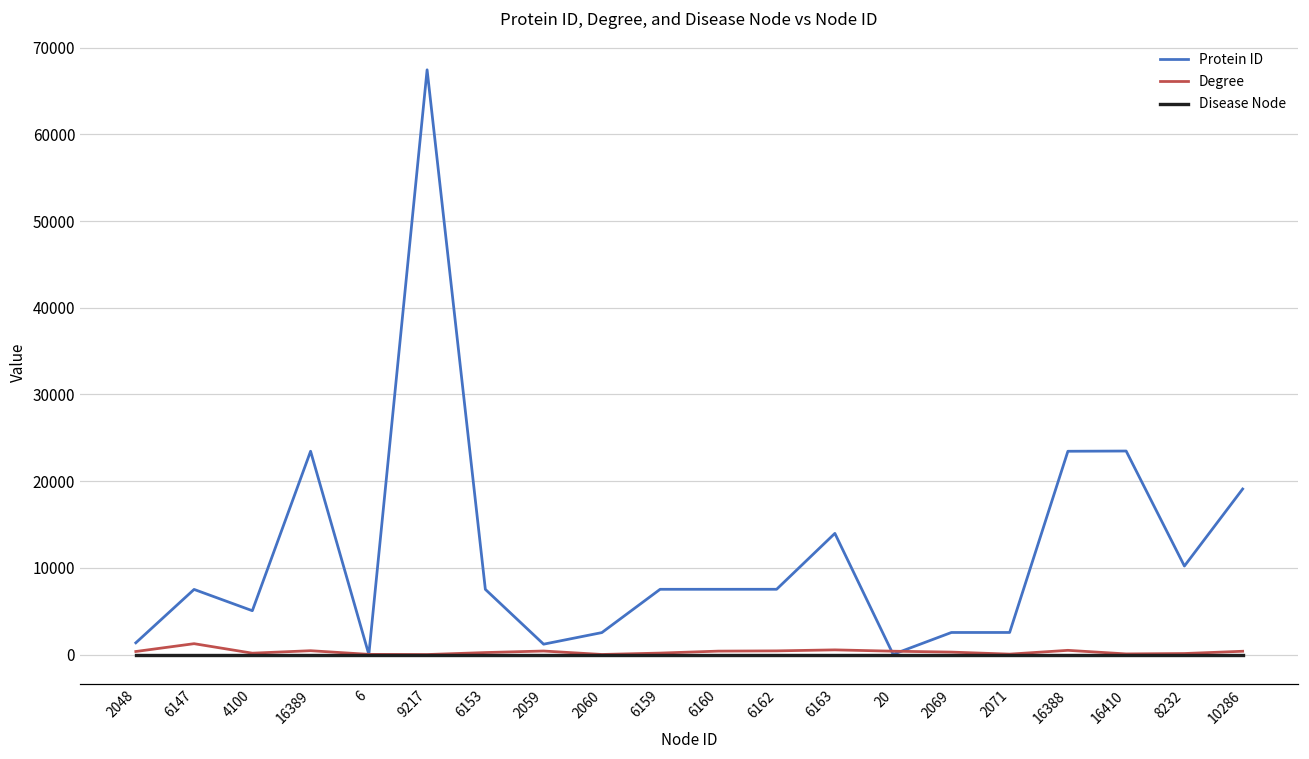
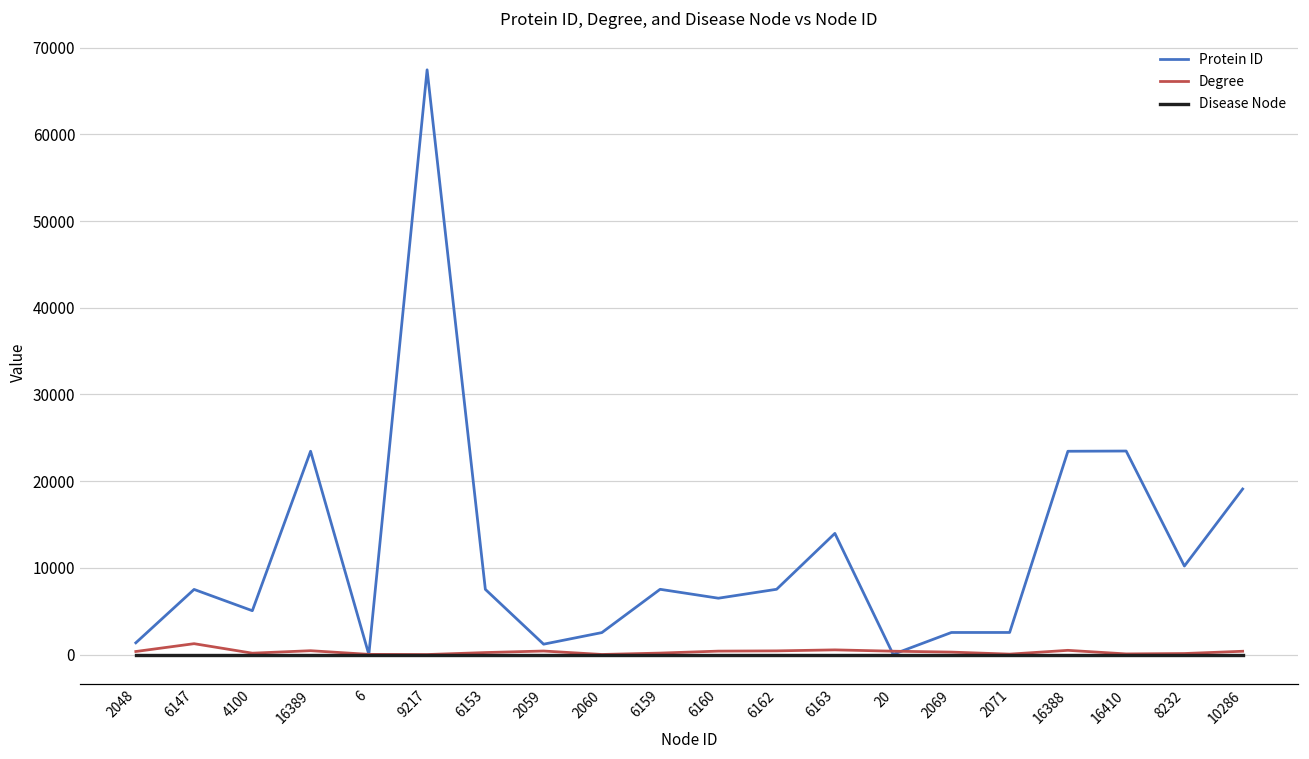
  {
    "Protein ID": {
      "2048": 1000,
      "6147": 8000,
      "4100": 5000,
      "16389": 23000,
      "9217": 67000,
      "6153": 8000,
      "2059": 1000,
      "2060": 3000,
      "6159": 8000,
-     "6160": 8000,
+     "6160": 7000,
      "6162": 8000,
      "6163": 14000,
      "2069": 3000,
      "2071": 3000,
      "16388": 23000,
      "16410": 23000,
      "8232": 10000,
      "10286": 19000
    },
    "Degree": {
      "2048": 0,
      "6147": 1000,
      "16389": 0,
      "2059": 0,
      "6160": 0,
      "6162": 0,
      "6163": 1000,
      "20": 0,
      "16388": 0,
      "10286": 0
    },
    "Disease Node": {
      "2048": 0,
      "6147": 0,
      "16389": 0,
      "2059": 0,
      "6160": 0,
      "6162": 0,
      "6163": 0,
      "16388": 0,
      "10286": 0
    }
  }
